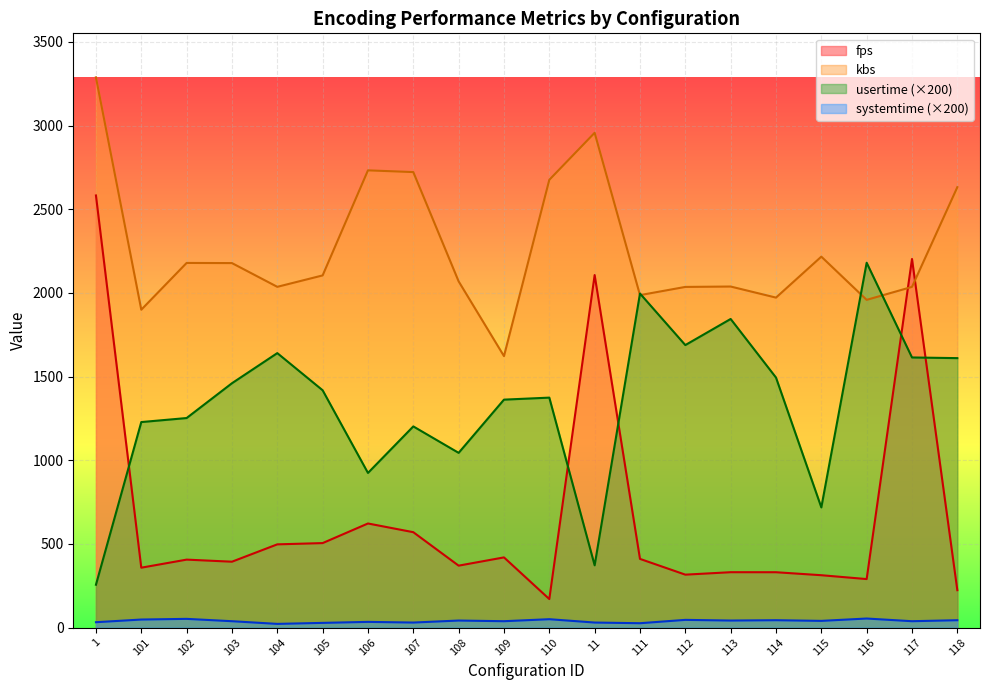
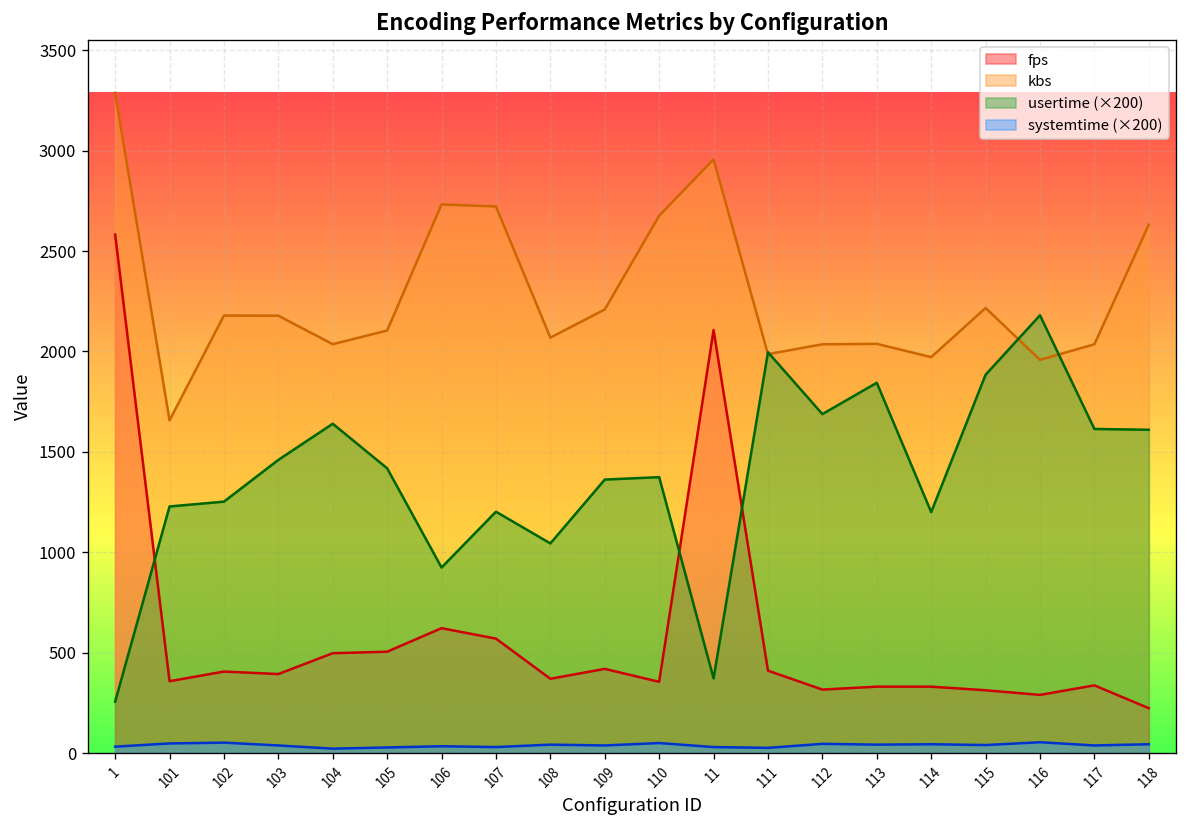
  {
    "fps": {
      "1": 2580,
      "101": 360,
      "102": 410,
      "103": 390,
      "104": 500,
      "105": 500,
      "106": 620,
      "107": 570,
      "108": 370,
      "109": 420,
-     "110": 170,
+     "110": 350,
      "11": 2110,
      "111": 410,
      "112": 320,
      "113": 330,
      "114": 330,
      "115": 310,
      "116": 290,
-     "117": 2200,
+     "117": 340,
      "118": 220
    },
    "kbs": {
      "1": 3290,
-     "101": 1900,
+     "101": 1660,
      "102": 2180,
      "103": 2180,
      "104": 2040,
      "105": 2100,
      "106": 2730,
      "107": 2720,
      "108": 2070,
-     "109": 1620,
+     "109": 2210,
      "110": 2680,
      "11": 2960,
      "112": 2040,
      "113": 2040,
      "114": 1970,
      "115": 2220,
      "116": 1960,
      "117": 2040,
      "118": 2630
    },
    "usertime (×200)": {
      "1": 260,
      "101": 1230,
      "102": 1250,
      "103": 1460,
      "104": 1640,
      "105": 1420,
      "106": 920,
      "107": 1200,
      "108": 1040,
      "109": 1360,
      "110": 1370,
      "11": 370,
      "112": 1690,
      "113": 1840,
-     "114": 1490,
-     "115": 720,
+     "114": 1200,
+     "115": 1880,
      "116": 2180,
      "117": 1610,
      "118": 1610
    },
    "systemtime (×200)": {
      "1": 30,
      "101": 50,
      "102": 50,
      "103": 40,
      "104": 20,
      "105": 30,
      "106": 30,
      "107": 30,
      "108": 40,
      "109": 40,
      "110": 50,
      "11": 30,
      "111": 30,
      "112": 50,
      "113": 40,
      "114": 40,
      "115": 40,
      "116": 50,
      "117": 40,
      "118": 40
    }
  }
